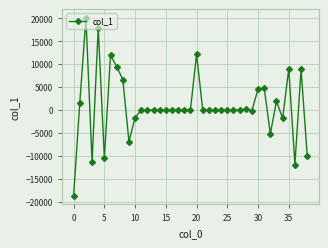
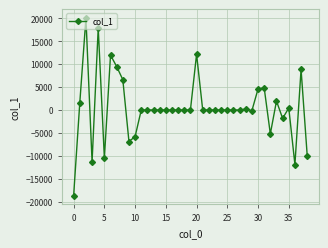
  {
    "0": -19000,
    "5": -10000,
-   "10": -2000,
+   "10": -6000,
    "15": 0,
    "20": 12000,
    "25": 0,
    "30": 5000,
-   "35": 9000
+   "35": 0
  }
